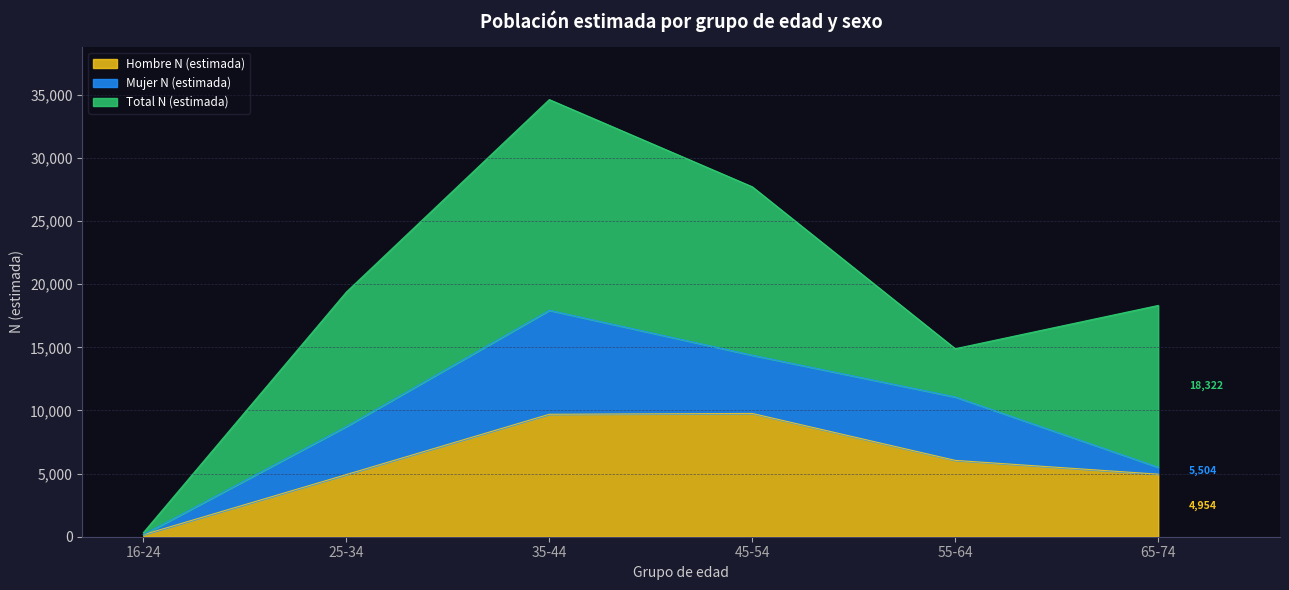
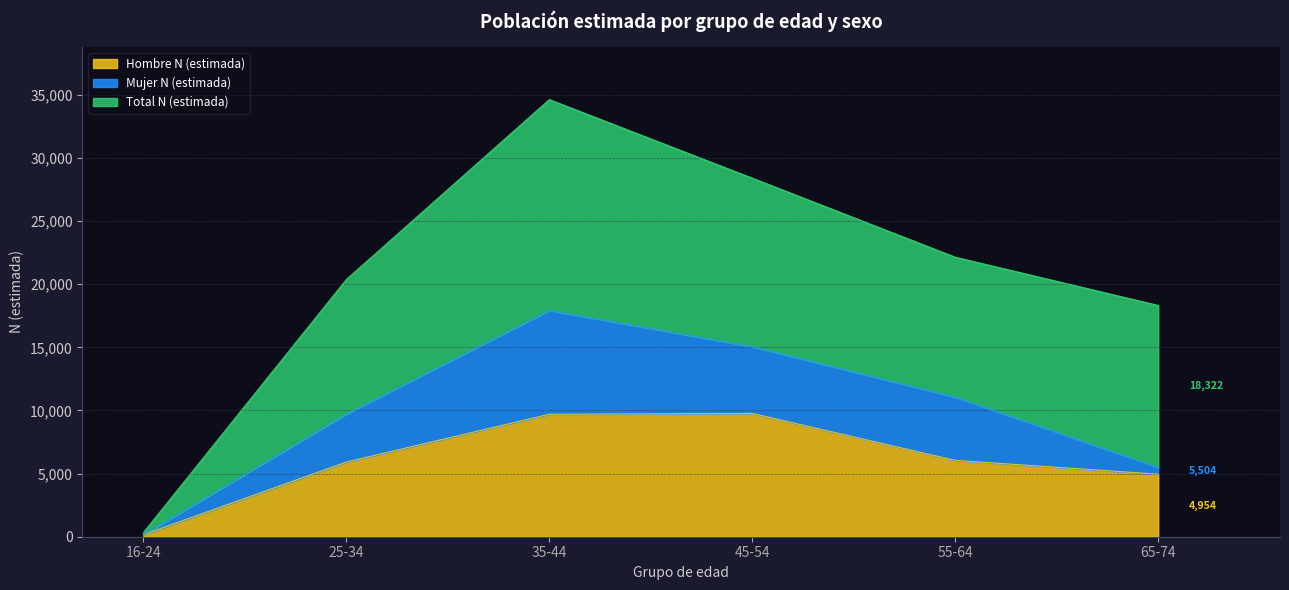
  {
    "Hombre N (estimada)": {
-     "25-34": "4,900",
+     "25-34": "5,900",
      "35-44": "9,700",
      "45-54": "9,800",
      "55-64": "6,000",
      "65-74": "5,000"
    },
    "Mujer N (estimada)": {
      "25-34": "3,800",
      "35-44": "8,200",
-     "45-54": "4,600",
+     "45-54": "5,300",
      "55-64": "5,000",
      "65-74": "600"
    },
    "Total N (estimada)": {
      "25-34": "10,700",
      "35-44": "16,700",
      "45-54": "13,300",
-     "55-64": "3,800",
+     "55-64": "11,100",
      "65-74": "12,800"
    }
  }
